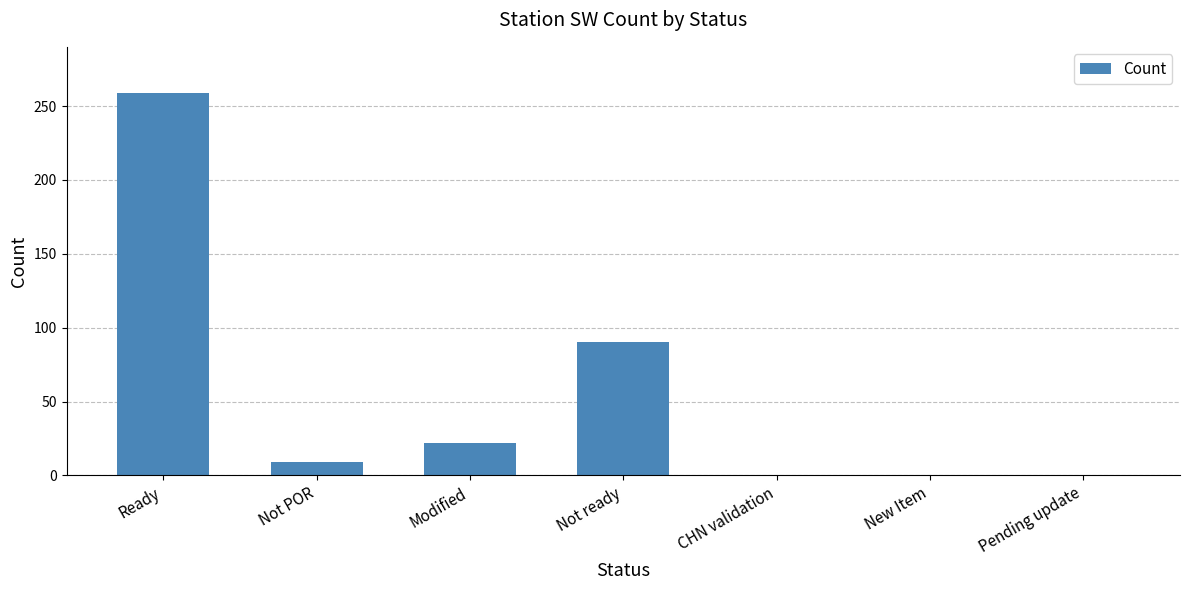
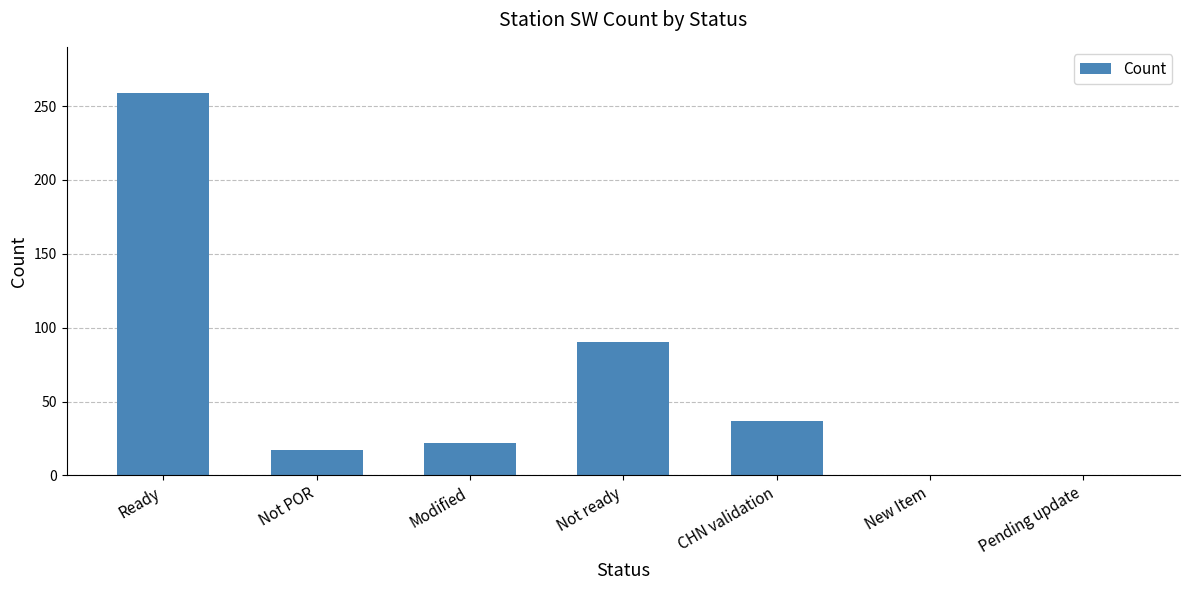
  {
    "Ready": 259,
-   "Not POR": 9,
+   "Not POR": 17,
    "Modified": 22,
    "Not ready": 90,
-   "CHN validation": 0,
+   "CHN validation": 37,
    "New Item": 0,
    "Pending update": 0
  }
